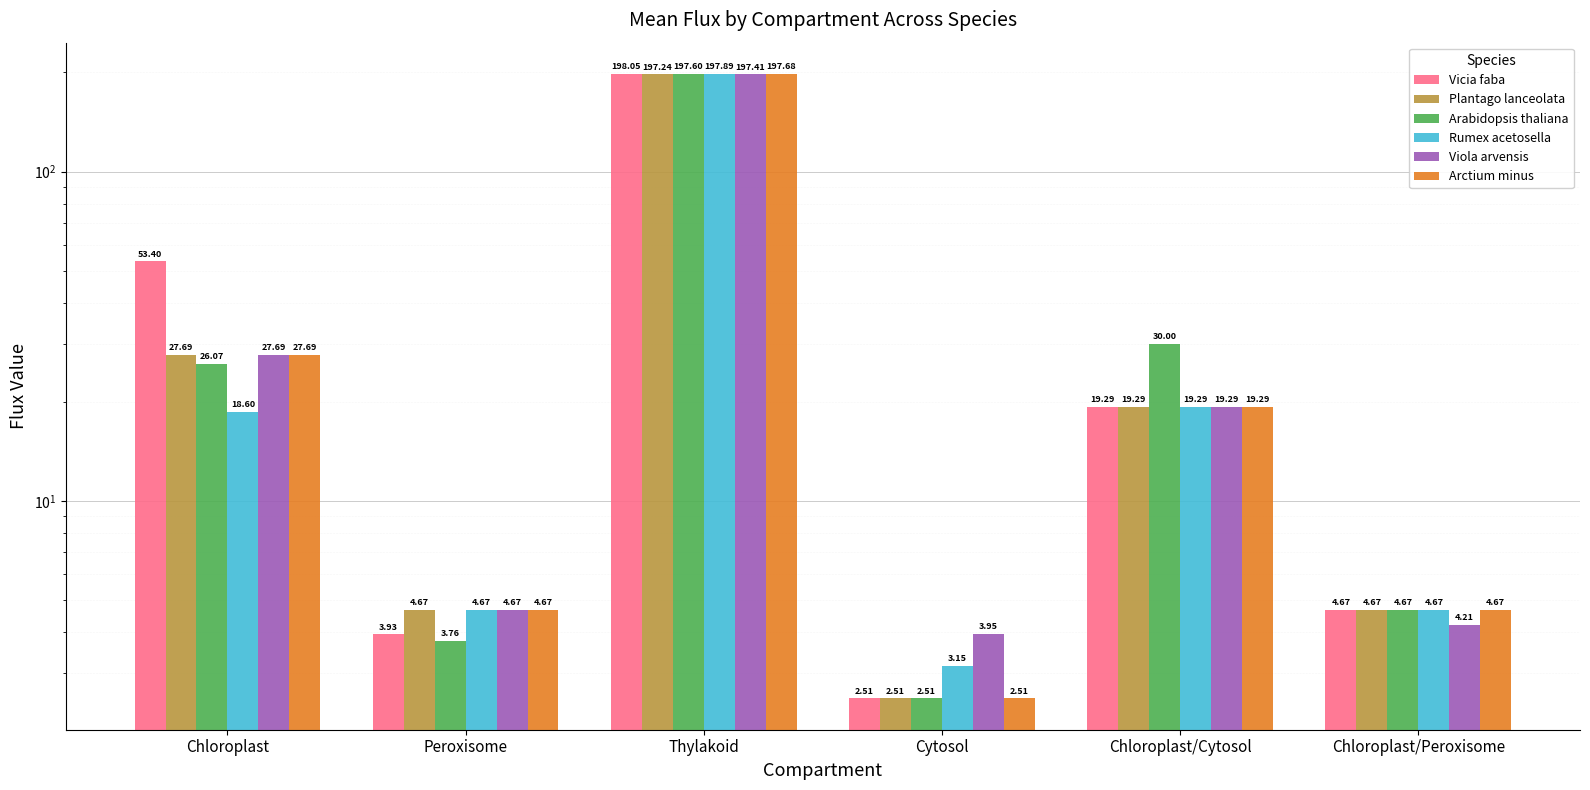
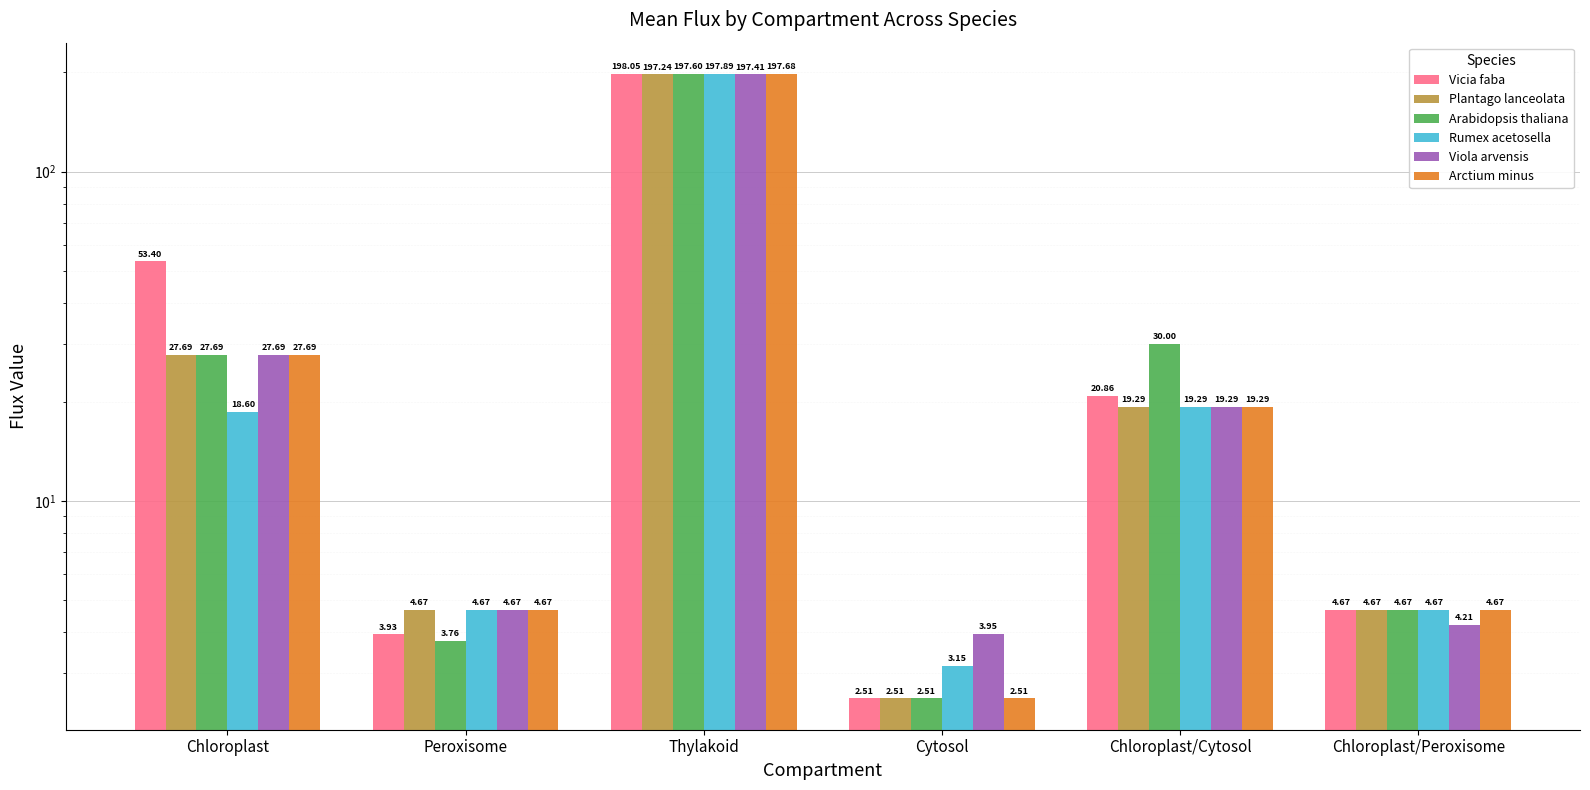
  {
    "Vicia faba": {
      "Chloroplast": 53.40,
      "Peroxisome": 3.93,
      "Thylakoid": 198.05,
      "Cytosol": 2.51,
-     "Chloroplast/Cytosol": 19.29,
+     "Chloroplast/Cytosol": 20.86,
      "Chloroplast/Peroxisome": 4.67
    },
    "Arabidopsis thaliana": {
-     "Chloroplast": 26.07,
+     "Chloroplast": 27.69,
      "Peroxisome": 3.76,
      "Thylakoid": 197.60,
      "Cytosol": 2.51,
      "Chloroplast/Cytosol": 30.00,
      "Chloroplast/Peroxisome": 4.67
    },
    "Rumex acetosella": {
      "Chloroplast": 18.60,
      "Peroxisome": 4.67,
      "Thylakoid": 197.89,
      "Cytosol": 3.15,
      "Chloroplast/Cytosol": 19.29,
      "Chloroplast/Peroxisome": 4.67
    },
    "Viola arvensis": {
      "Chloroplast": 27.69,
      "Peroxisome": 4.67,
      "Thylakoid": 197.41,
      "Cytosol": 3.95,
      "Chloroplast/Cytosol": 19.29,
      "Chloroplast/Peroxisome": 4.21
    }
  }
